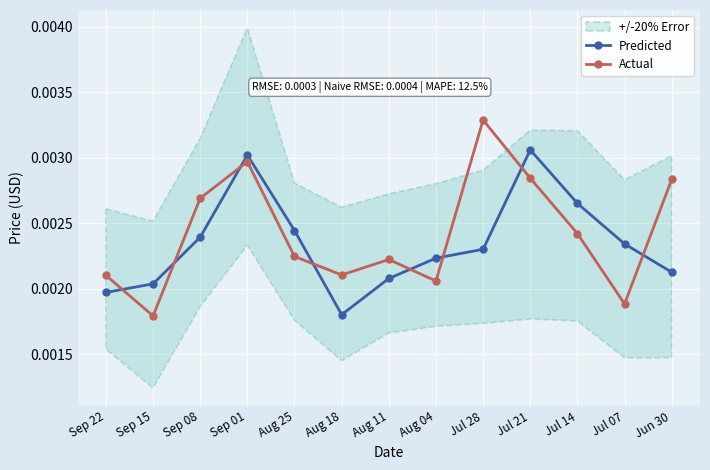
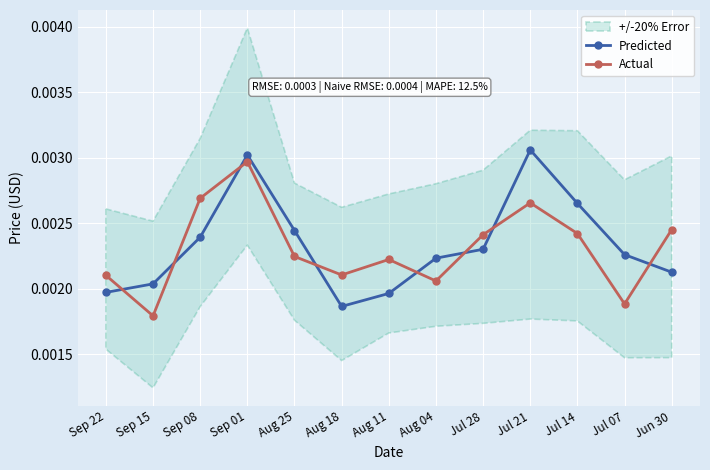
  {
    "Predicted": {
      "Sep 22": 0.00197,
      "Sep 15": 0.00204,
      "Sep 08": 0.00239,
      "Sep 01": 0.00302,
      "Aug 25": 0.00244,
-     "Aug 18": 0.00180,
-     "Aug 11": 0.00208,
+     "Aug 18": 0.00187,
+     "Aug 11": 0.00196,
      "Aug 04": 0.00223,
      "Jul 28": 0.00230,
      "Jul 21": 0.00306,
      "Jul 14": 0.00265,
-     "Jul 07": 0.00234,
+     "Jul 07": 0.00226,
      "Jun 30": 0.00213
    },
    "Actual": {
      "Sep 22": 0.00210,
      "Sep 15": 0.00179,
      "Sep 08": 0.00269,
      "Sep 01": 0.00297,
      "Aug 25": 0.00225,
      "Aug 18": 0.00211,
      "Aug 11": 0.00222,
      "Aug 04": 0.00206,
-     "Jul 28": 0.00329,
-     "Jul 21": 0.00284,
+     "Jul 28": 0.00241,
+     "Jul 21": 0.00266,
      "Jul 14": 0.00242,
      "Jul 07": 0.00188,
-     "Jun 30": 0.00283
+     "Jun 30": 0.00245
    }
  }
